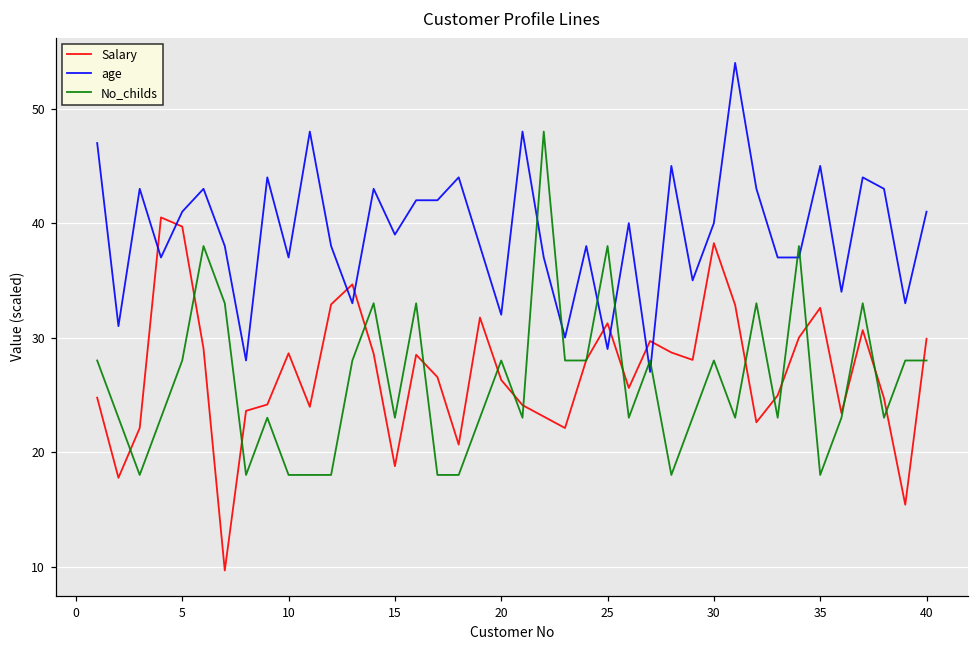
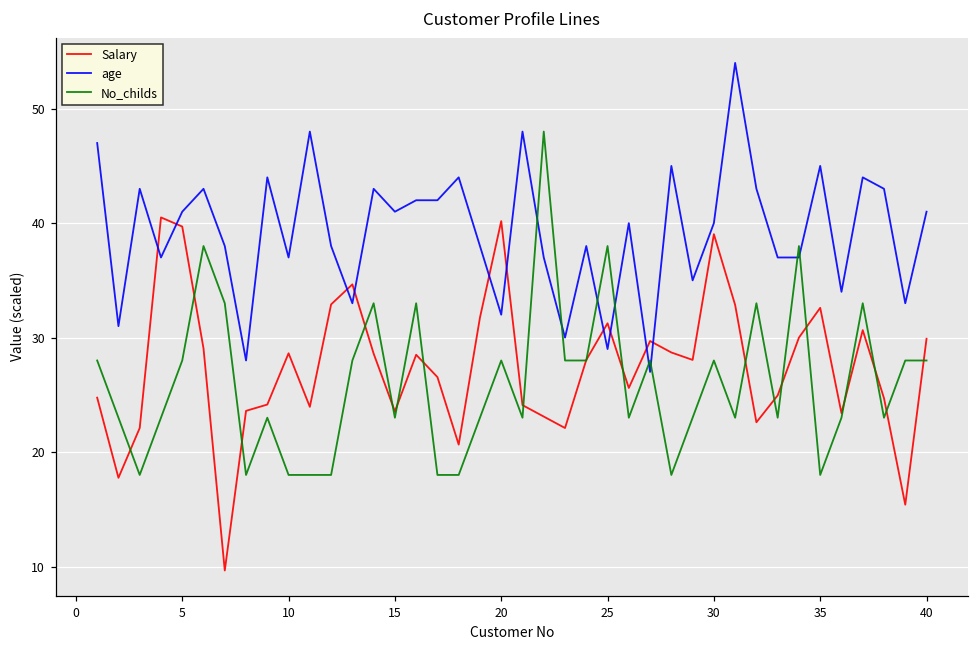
  {
    "Salary": {
      "5": 39.7,
      "10": 28.6,
-     "15": 18.8,
-     "20": 26.3,
+     "15": 23.6,
+     "20": 40.2,
      "25": 31.3,
-     "30": 38.3,
+     "30": 39.0,
      "35": 32.6,
      "40": 29.9
    },
    "age": {
      "5": 41,
      "10": 37,
-     "15": 39,
+     "15": 41,
      "20": 32,
      "25": 29,
      "30": 40,
      "35": 45,
      "40": 41
    },
    "No_childs": {
      "5": 28.0,
      "10": 18.0,
      "15": 23.0,
      "20": 28.0,
      "25": 38.0,
      "30": 28.0,
      "35": 18.0,
      "40": 28.0
    }
  }
